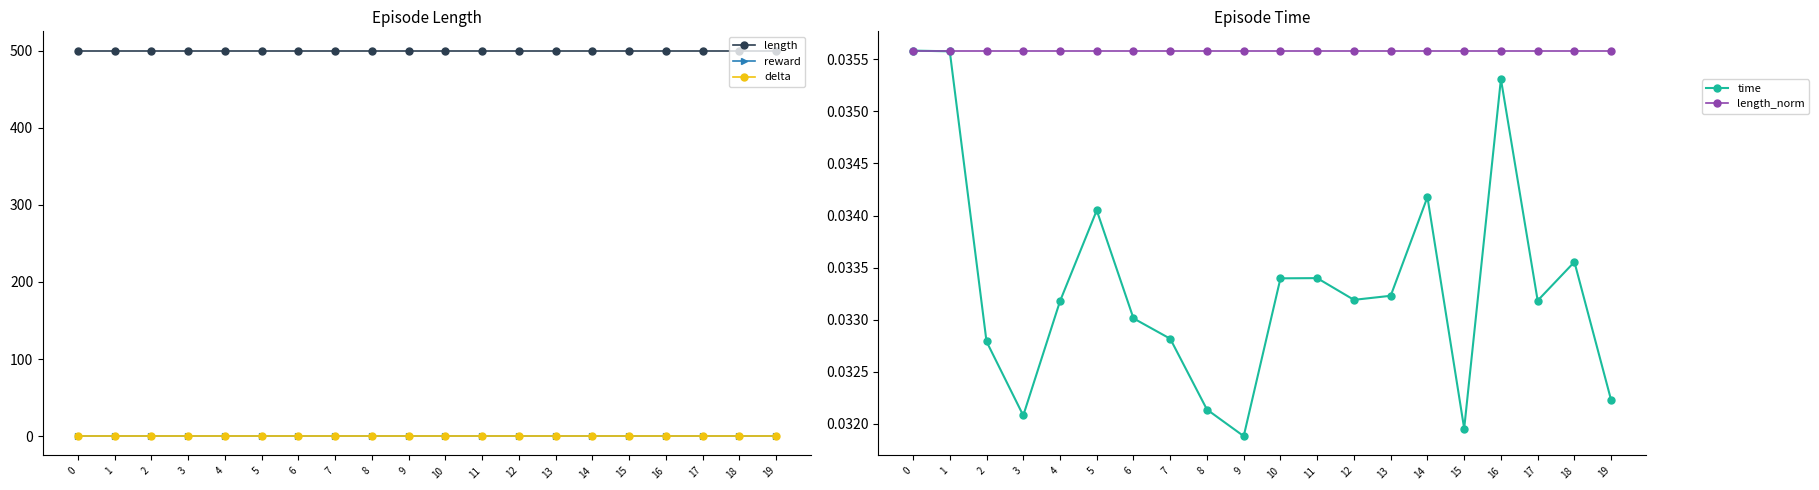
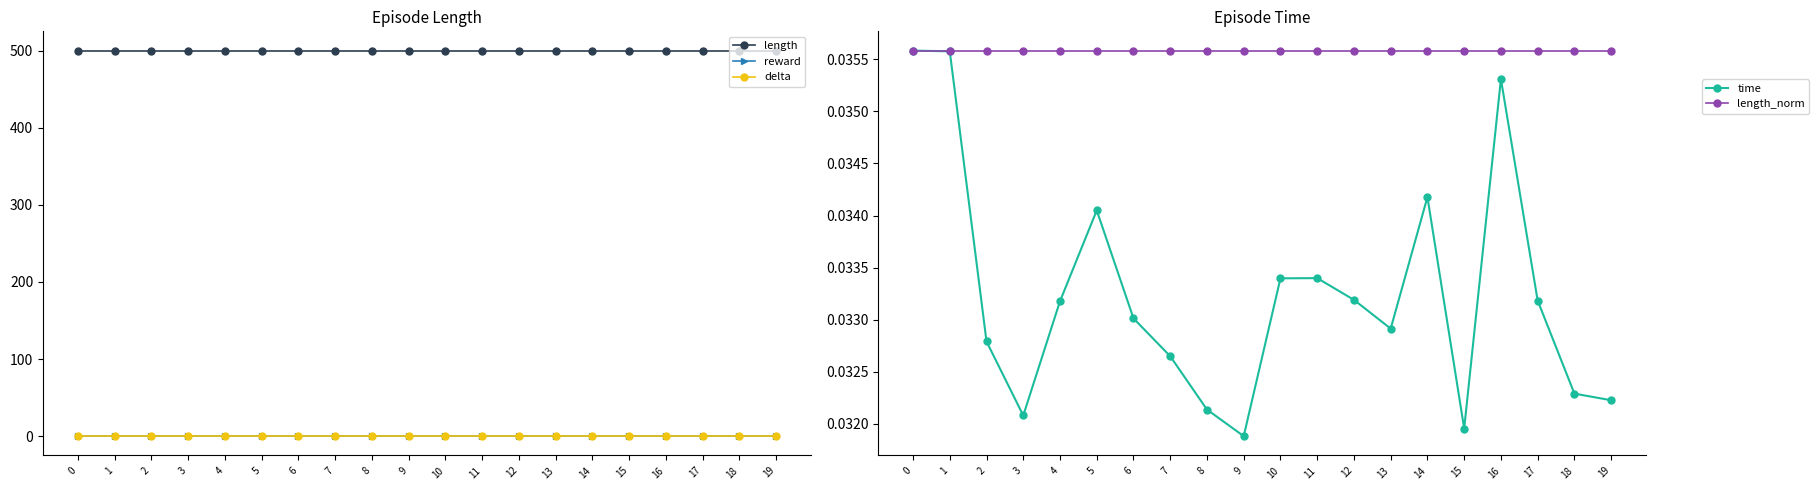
  {
    "Episode Length": {
      "length": {
        "0": 500,
        "1": 500,
        "2": 500,
        "3": 500,
        "4": 500,
        "5": 500,
        "6": 500,
        "7": 500,
        "8": 500,
        "9": 500,
        "10": 500,
        "11": 500,
        "12": 500,
        "13": 500,
        "14": 500,
        "15": 500,
        "16": 500,
        "17": 500
      },
      "delta": {
        "0": 0,
        "1": 0,
        "2": 0,
        "3": 0,
        "4": 0,
        "5": 0,
        "6": 0,
        "7": 0,
        "8": 0,
        "9": 0,
        "10": 0,
        "11": 0,
        "12": 0,
        "13": 0,
        "14": 0,
        "15": 0,
        "16": 0,
        "17": 0,
        "18": 0,
        "19": 0
      }
    },
    "Episode Time": {
      "time": {
        "2": 0.03279,
        "3": 0.03208,
        "4": 0.03318,
        "5": 0.03405,
        "6": 0.03301,
-       "7": 0.03282,
+       "7": 0.03265,
        "8": 0.03214,
        "9": 0.03188,
        "10": 0.03340,
        "11": 0.03340,
        "12": 0.03319,
-       "13": 0.03323,
+       "13": 0.03291,
        "14": 0.03418,
        "15": 0.03196,
        "16": 0.03531,
        "17": 0.03318,
-       "18": 0.03355,
+       "18": 0.03229,
        "19": 0.03223
      },
      "length_norm": {
        "2": 0.03558,
        "3": 0.03558,
        "4": 0.03558,
        "5": 0.03558,
        "6": 0.03558,
        "7": 0.03558,
        "8": 0.03558,
        "9": 0.03558,
        "10": 0.03558,
        "11": 0.03558,
        "12": 0.03558,
        "13": 0.03558,
        "14": 0.03558,
        "15": 0.03558,
        "16": 0.03558,
        "17": 0.03558,
        "18": 0.03558,
        "19": 0.03558
      }
    }
  }
